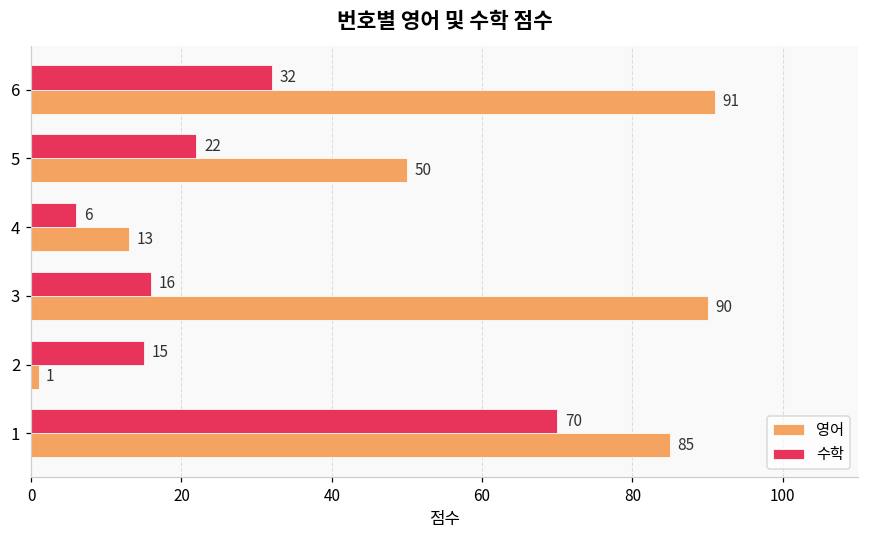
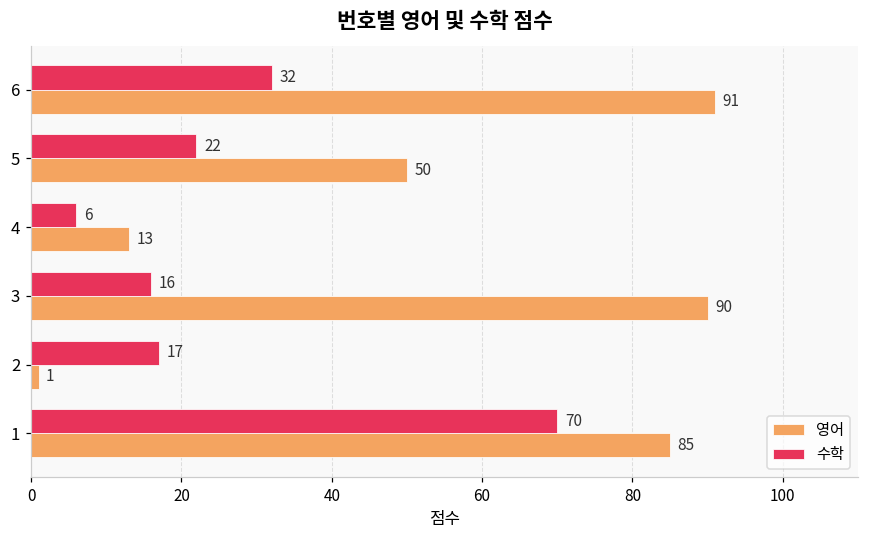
  {
    "영어": {
      "6": 91,
      "5": 50,
      "4": 13,
      "3": 90,
      "2": 1,
      "1": 85
    },
    "수학": {
      "6": 32,
      "5": 22,
      "4": 6,
      "3": 16,
-     "2": 15,
+     "2": 17,
      "1": 70
    }
  }
